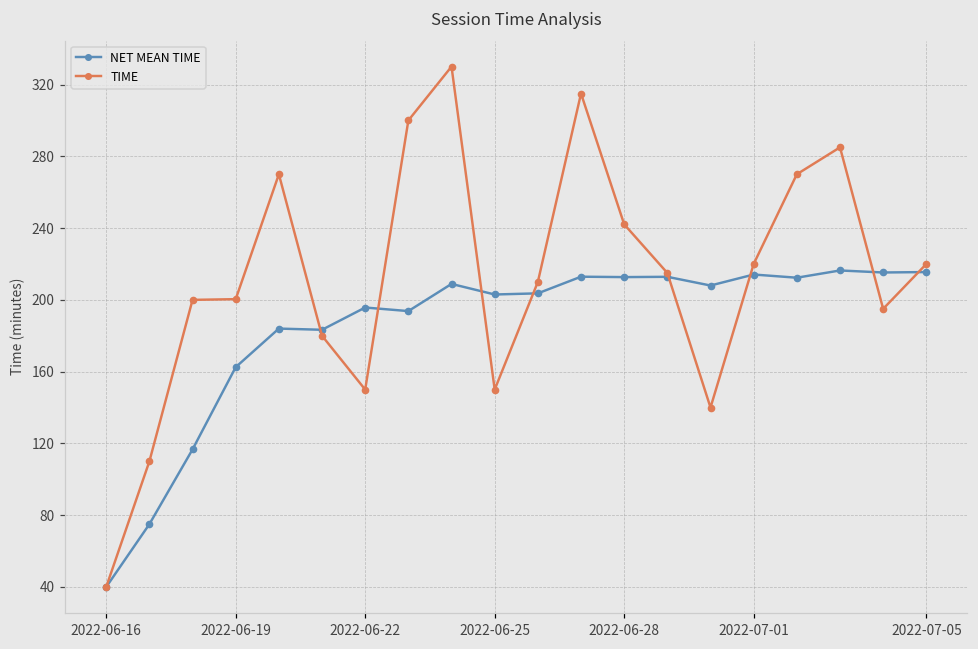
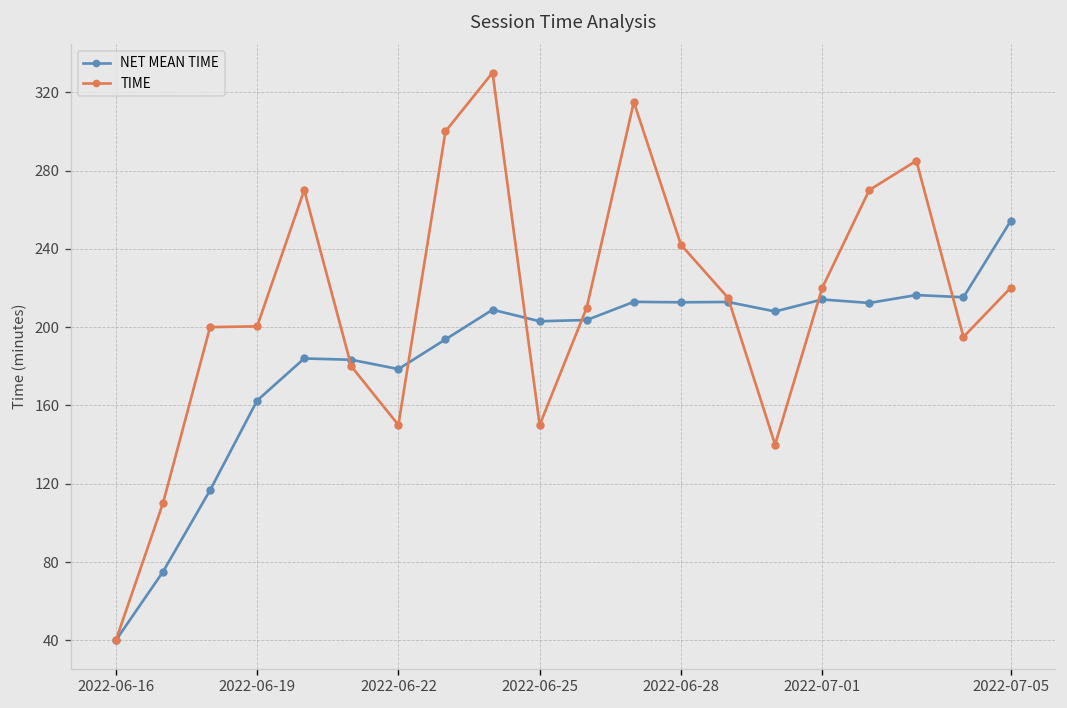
  {
    "NET MEAN TIME": {
      "2022-06-19": 163,
-     "2022-06-22": 196,
+     "2022-06-22": 179,
      "2022-06-25": 203,
      "2022-06-28": 213,
      "2022-07-01": 214,
-     "2022-07-05": 216
+     "2022-07-05": 254
    },
    "TIME": {
      "2022-06-19": 200,
      "2022-06-22": 150,
      "2022-06-25": 150,
      "2022-06-28": 242,
      "2022-07-01": 220,
      "2022-07-05": 220
    }
  }
